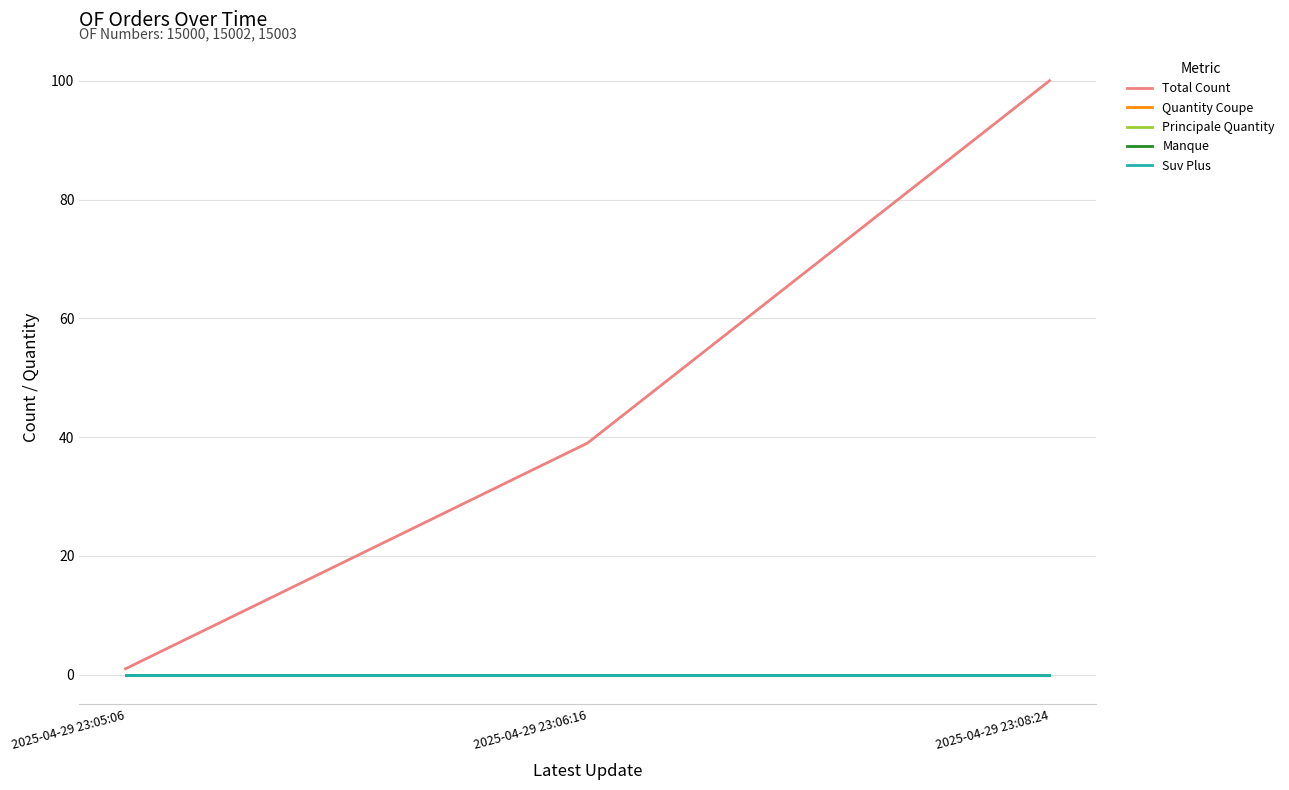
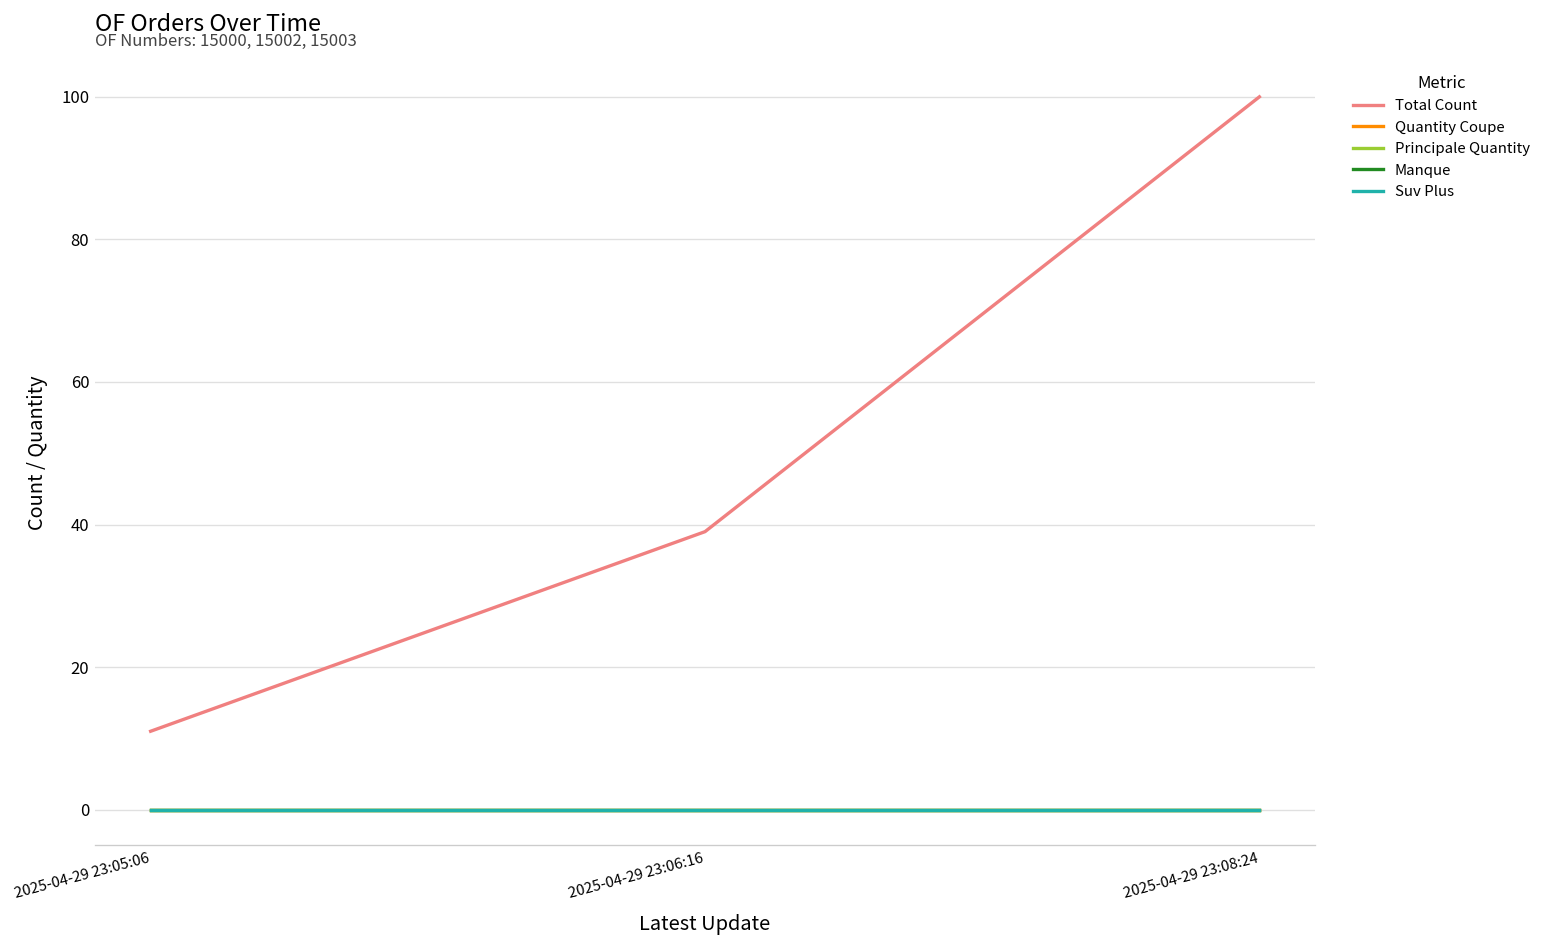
  {
    "Total Count": {
-     "2025-04-29 23:05:06": 1,
+     "2025-04-29 23:05:06": 11,
      "2025-04-29 23:06:16": 39,
      "2025-04-29 23:08:24": 100
    },
    "Suv Plus": {
      "2025-04-29 23:05:06": 0,
      "2025-04-29 23:06:16": 0,
      "2025-04-29 23:08:24": 0
    }
  }
